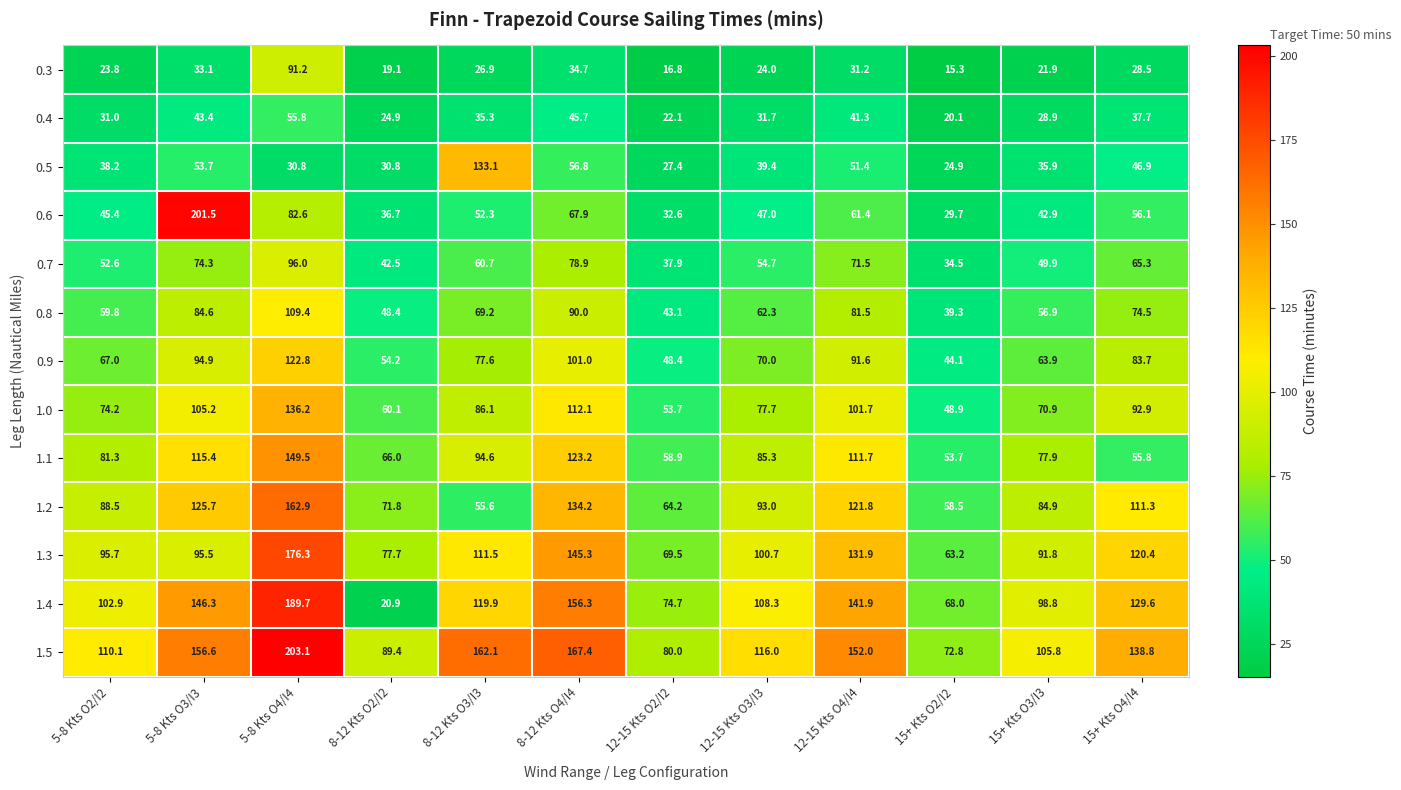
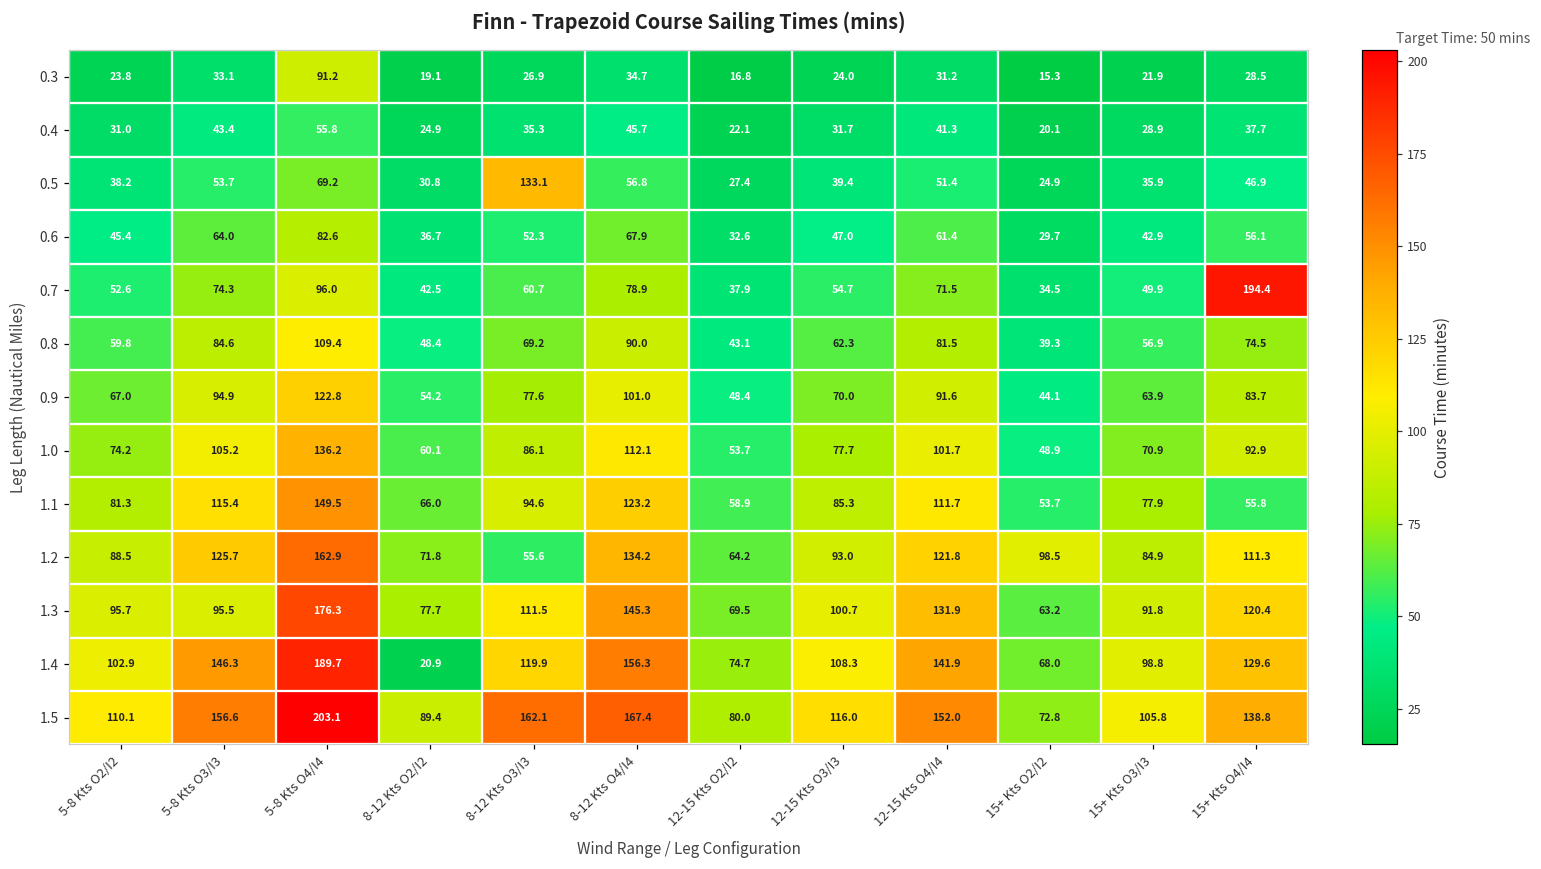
  {
    "0.3": {
      "5-8 Kts O2/I2": 23.8,
      "5-8 Kts O3/I3": 33.1,
      "5-8 Kts O4/I4": 91.2,
      "8-12 Kts O2/I2": 19.1,
      "8-12 Kts O3/I3": 26.9,
      "8-12 Kts O4/I4": 34.7,
      "12-15 Kts O2/I2": 16.8,
      "12-15 Kts O3/I3": 24.0,
      "12-15 Kts O4/I4": 31.2,
      "15+ Kts O2/I2": 15.3,
      "15+ Kts O3/I3": 21.9,
      "15+ Kts O4/I4": 28.5
    },
    "0.4": {
      "5-8 Kts O2/I2": 31.0,
      "5-8 Kts O3/I3": 43.4,
      "5-8 Kts O4/I4": 55.8,
      "8-12 Kts O2/I2": 24.9,
      "8-12 Kts O3/I3": 35.3,
      "8-12 Kts O4/I4": 45.7,
      "12-15 Kts O2/I2": 22.1,
      "12-15 Kts O3/I3": 31.7,
      "12-15 Kts O4/I4": 41.3,
      "15+ Kts O2/I2": 20.1,
      "15+ Kts O3/I3": 28.9,
      "15+ Kts O4/I4": 37.7
    },
    "0.5": {
      "5-8 Kts O2/I2": 38.2,
      "5-8 Kts O3/I3": 53.7,
-     "5-8 Kts O4/I4": 30.8,
+     "5-8 Kts O4/I4": 69.2,
      "8-12 Kts O2/I2": 30.8,
      "8-12 Kts O3/I3": 133.1,
      "8-12 Kts O4/I4": 56.8,
      "12-15 Kts O2/I2": 27.4,
      "12-15 Kts O3/I3": 39.4,
      "12-15 Kts O4/I4": 51.4,
      "15+ Kts O2/I2": 24.9,
      "15+ Kts O3/I3": 35.9,
      "15+ Kts O4/I4": 46.9
    },
    "0.6": {
      "5-8 Kts O2/I2": 45.4,
-     "5-8 Kts O3/I3": 201.5,
+     "5-8 Kts O3/I3": 64.0,
      "5-8 Kts O4/I4": 82.6,
      "8-12 Kts O2/I2": 36.7,
      "8-12 Kts O3/I3": 52.3,
      "8-12 Kts O4/I4": 67.9,
      "12-15 Kts O2/I2": 32.6,
      "12-15 Kts O3/I3": 47.0,
      "12-15 Kts O4/I4": 61.4,
      "15+ Kts O2/I2": 29.7,
      "15+ Kts O3/I3": 42.9,
      "15+ Kts O4/I4": 56.1
    },
    "0.7": {
      "5-8 Kts O2/I2": 52.6,
      "5-8 Kts O3/I3": 74.3,
      "5-8 Kts O4/I4": 96.0,
      "8-12 Kts O2/I2": 42.5,
      "8-12 Kts O3/I3": 60.7,
      "8-12 Kts O4/I4": 78.9,
      "12-15 Kts O2/I2": 37.9,
      "12-15 Kts O3/I3": 54.7,
      "12-15 Kts O4/I4": 71.5,
      "15+ Kts O2/I2": 34.5,
      "15+ Kts O3/I3": 49.9,
-     "15+ Kts O4/I4": 65.3
+     "15+ Kts O4/I4": 194.4
    },
    "0.8": {
      "5-8 Kts O2/I2": 59.8,
      "5-8 Kts O3/I3": 84.6,
      "5-8 Kts O4/I4": 109.4,
      "8-12 Kts O2/I2": 48.4,
      "8-12 Kts O3/I3": 69.2,
      "8-12 Kts O4/I4": 90.0,
      "12-15 Kts O2/I2": 43.1,
      "12-15 Kts O3/I3": 62.3,
      "12-15 Kts O4/I4": 81.5,
      "15+ Kts O2/I2": 39.3,
      "15+ Kts O3/I3": 56.9,
      "15+ Kts O4/I4": 74.5
    },
    "0.9": {
      "5-8 Kts O2/I2": 67.0,
      "5-8 Kts O3/I3": 94.9,
      "5-8 Kts O4/I4": 122.8,
      "8-12 Kts O2/I2": 54.2,
      "8-12 Kts O3/I3": 77.6,
      "8-12 Kts O4/I4": 101.0,
      "12-15 Kts O2/I2": 48.4,
      "12-15 Kts O3/I3": 70.0,
      "12-15 Kts O4/I4": 91.6,
      "15+ Kts O2/I2": 44.1,
      "15+ Kts O3/I3": 63.9,
      "15+ Kts O4/I4": 83.7
    },
    "1.0": {
      "5-8 Kts O2/I2": 74.2,
      "5-8 Kts O3/I3": 105.2,
      "5-8 Kts O4/I4": 136.2,
      "8-12 Kts O2/I2": 60.1,
      "8-12 Kts O3/I3": 86.1,
      "8-12 Kts O4/I4": 112.1,
      "12-15 Kts O2/I2": 53.7,
      "12-15 Kts O3/I3": 77.7,
      "12-15 Kts O4/I4": 101.7,
      "15+ Kts O2/I2": 48.9,
      "15+ Kts O3/I3": 70.9,
      "15+ Kts O4/I4": 92.9
    },
    "1.1": {
      "5-8 Kts O2/I2": 81.3,
      "5-8 Kts O3/I3": 115.4,
      "5-8 Kts O4/I4": 149.5,
      "8-12 Kts O2/I2": 66.0,
      "8-12 Kts O3/I3": 94.6,
      "8-12 Kts O4/I4": 123.2,
      "12-15 Kts O2/I2": 58.9,
      "12-15 Kts O3/I3": 85.3,
      "12-15 Kts O4/I4": 111.7,
      "15+ Kts O2/I2": 53.7,
      "15+ Kts O3/I3": 77.9,
      "15+ Kts O4/I4": 55.8
    },
    "1.2": {
      "5-8 Kts O2/I2": 88.5,
      "5-8 Kts O3/I3": 125.7,
      "5-8 Kts O4/I4": 162.9,
      "8-12 Kts O2/I2": 71.8,
      "8-12 Kts O3/I3": 55.6,
      "8-12 Kts O4/I4": 134.2,
      "12-15 Kts O2/I2": 64.2,
      "12-15 Kts O3/I3": 93.0,
      "12-15 Kts O4/I4": 121.8,
-     "15+ Kts O2/I2": 58.5,
+     "15+ Kts O2/I2": 98.5,
      "15+ Kts O3/I3": 84.9,
      "15+ Kts O4/I4": 111.3
    },
    "1.3": {
      "5-8 Kts O2/I2": 95.7,
      "5-8 Kts O3/I3": 95.5,
      "5-8 Kts O4/I4": 176.3,
      "8-12 Kts O2/I2": 77.7,
      "8-12 Kts O3/I3": 111.5,
      "8-12 Kts O4/I4": 145.3,
      "12-15 Kts O2/I2": 69.5,
      "12-15 Kts O3/I3": 100.7,
      "12-15 Kts O4/I4": 131.9,
      "15+ Kts O2/I2": 63.2,
      "15+ Kts O3/I3": 91.8,
      "15+ Kts O4/I4": 120.4
    },
    "1.4": {
      "5-8 Kts O2/I2": 102.9,
      "5-8 Kts O3/I3": 146.3,
      "5-8 Kts O4/I4": 189.7,
      "8-12 Kts O2/I2": 20.9,
      "8-12 Kts O3/I3": 119.9,
      "8-12 Kts O4/I4": 156.3,
      "12-15 Kts O2/I2": 74.7,
      "12-15 Kts O3/I3": 108.3,
      "12-15 Kts O4/I4": 141.9,
      "15+ Kts O2/I2": 68.0,
      "15+ Kts O3/I3": 98.8,
      "15+ Kts O4/I4": 129.6
    },
    "1.5": {
      "5-8 Kts O2/I2": 110.1,
      "5-8 Kts O3/I3": 156.6,
      "5-8 Kts O4/I4": 203.1,
      "8-12 Kts O2/I2": 89.4,
      "8-12 Kts O3/I3": 162.1,
      "8-12 Kts O4/I4": 167.4,
      "12-15 Kts O2/I2": 80.0,
      "12-15 Kts O3/I3": 116.0,
      "12-15 Kts O4/I4": 152.0,
      "15+ Kts O2/I2": 72.8,
      "15+ Kts O3/I3": 105.8,
      "15+ Kts O4/I4": 138.8
    }
  }
